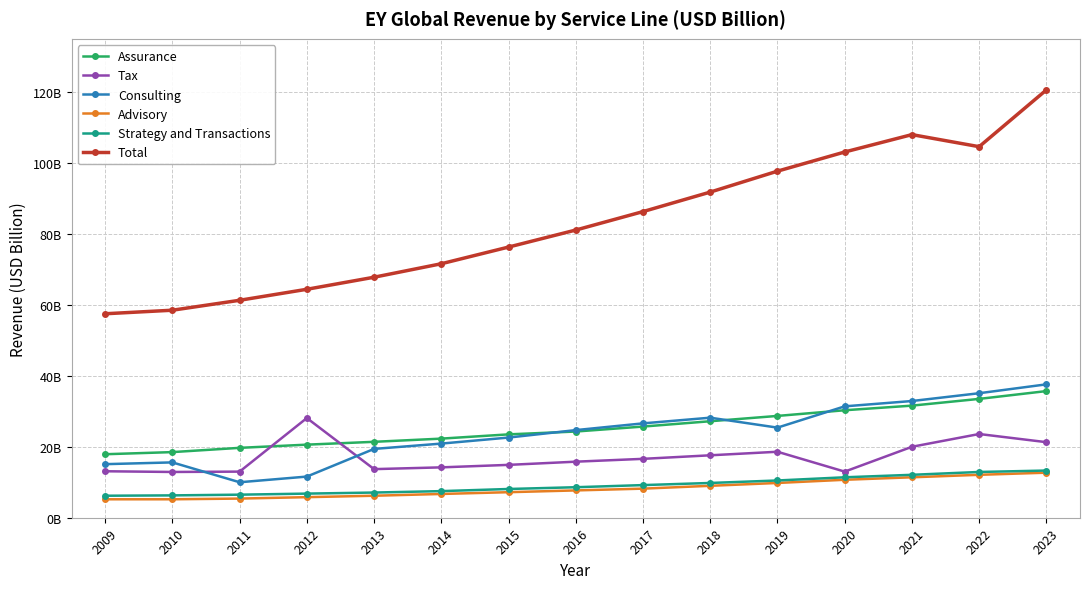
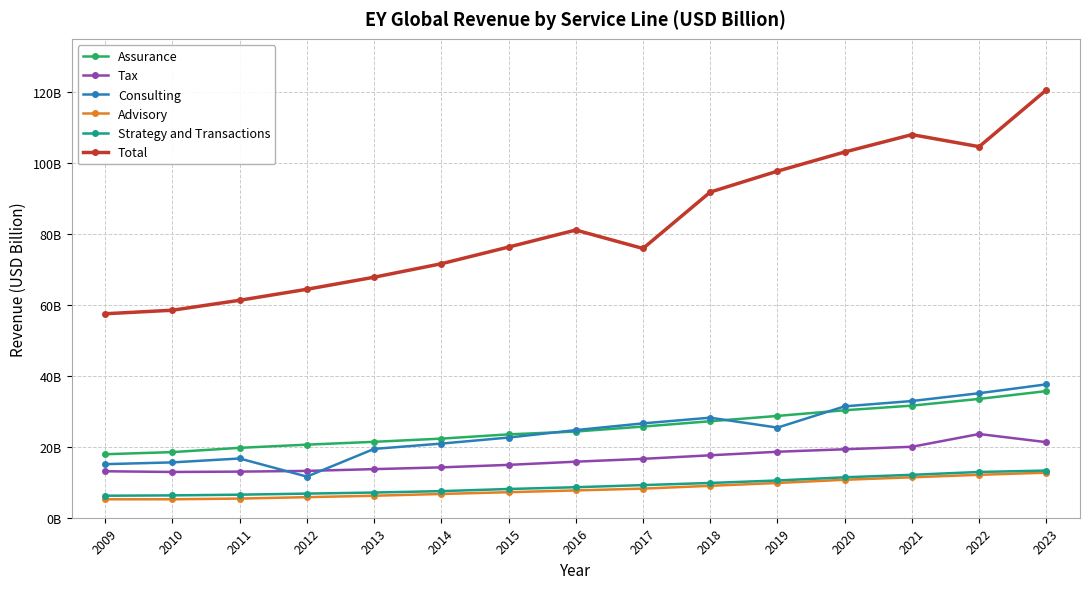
  {
    "Tax": {
      "2009": 13000000000,
      "2010": 13000000000,
      "2011": 13000000000,
-     "2012": 28000000000,
+     "2012": 13000000000,
      "2013": 14000000000,
      "2014": 14000000000,
      "2015": 15000000000,
      "2016": 16000000000,
      "2017": 17000000000,
      "2018": 18000000000,
      "2019": 19000000000,
-     "2020": 13000000000,
+     "2020": 19000000000,
      "2021": 20000000000,
      "2022": 24000000000,
      "2023": 21000000000
    },
    "Consulting": {
      "2009": 15000000000,
      "2010": 16000000000,
-     "2011": 10000000000,
+     "2011": 17000000000,
      "2012": 12000000000,
      "2013": 19000000000,
      "2014": 21000000000,
      "2015": 23000000000,
      "2017": 27000000000,
      "2018": 28000000000,
      "2019": 25000000000,
      "2020": 31000000000,
      "2021": 33000000000,
      "2022": 35000000000,
      "2023": 38000000000
    },
    "Advisory": {
      "2009": 5000000000,
      "2010": 5000000000,
      "2011": 5000000000,
      "2012": 6000000000,
      "2013": 6000000000,
      "2014": 7000000000,
      "2015": 7000000000,
      "2016": 8000000000,
      "2017": 8000000000,
      "2018": 9000000000,
      "2022": 12000000000
    },
    "Total": {
      "2009": 58000000000,
      "2010": 59000000000,
      "2011": 61000000000,
      "2012": 64000000000,
      "2013": 68000000000,
      "2014": 72000000000,
      "2015": 76000000000,
      "2016": 81000000000,
-     "2017": 86000000000,
+     "2017": 76000000000,
      "2018": 92000000000,
      "2019": 98000000000,
      "2020": 103000000000,
      "2021": 108000000000,
      "2022": 105000000000,
      "2023": 121000000000
    }
  }
